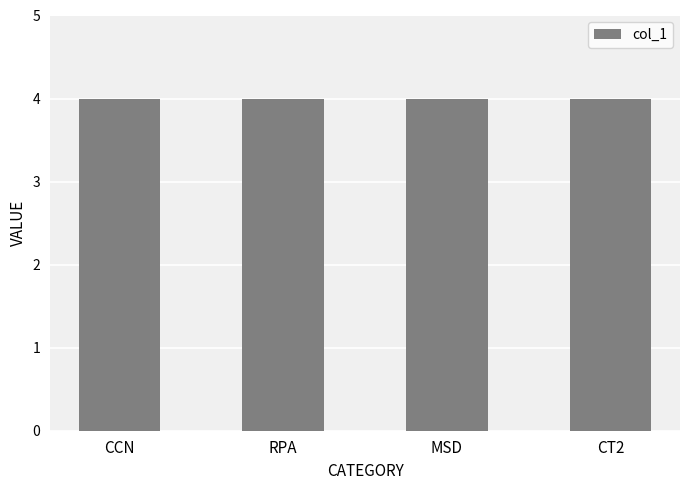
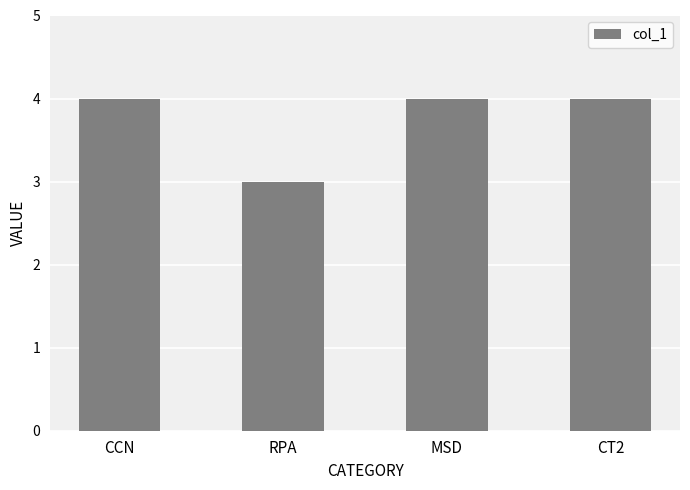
  {
    "CCN": 4,
-   "RPA": 4,
+   "RPA": 3,
    "MSD": 4,
    "CT2": 4
  }
